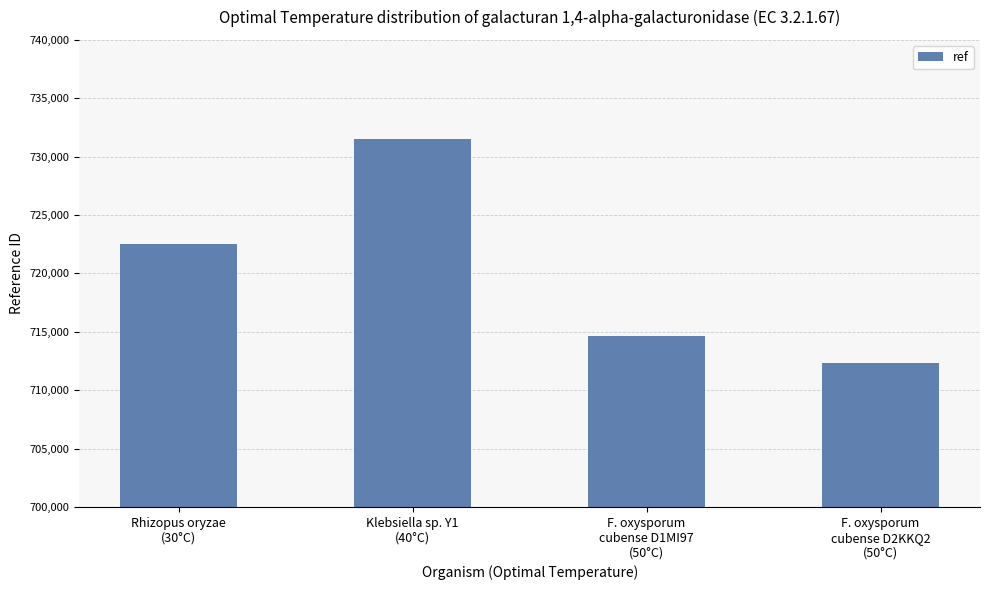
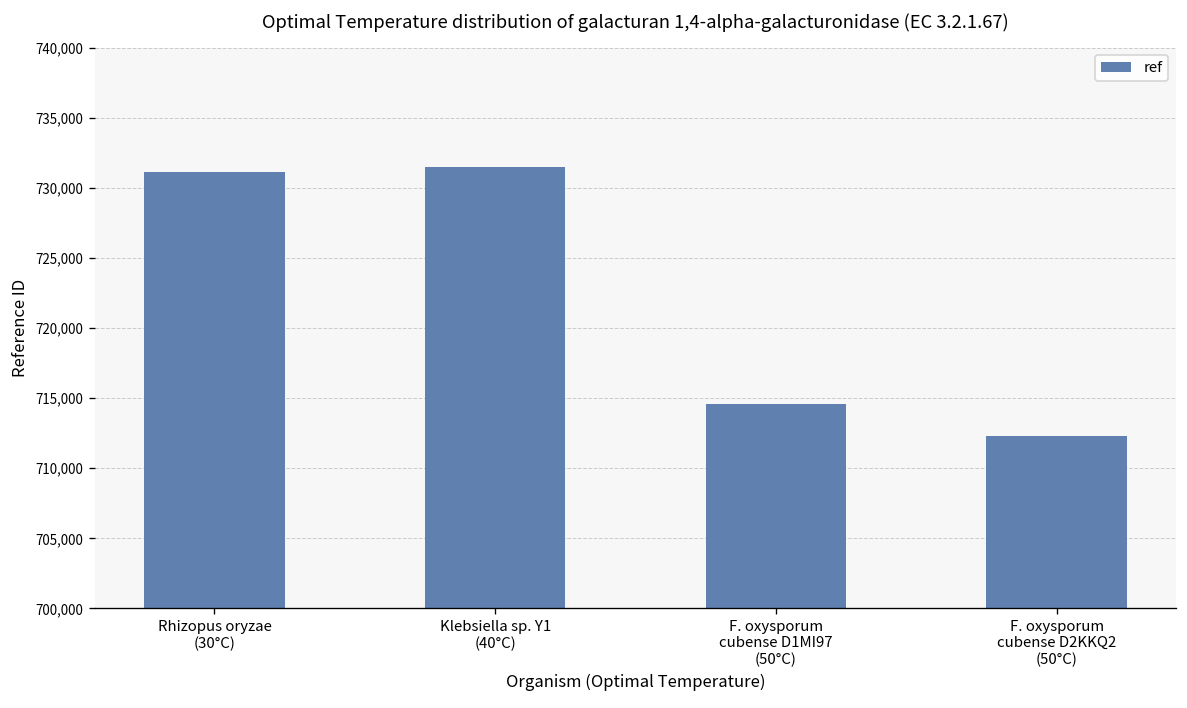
  {
-   "Rhizopus oryzae (30°C)": "722,500",
+   "Rhizopus oryzae (30°C)": "731,200",
    "Klebsiella sp. Y1 (40°C)": "731,500",
    "F. oxysporum cubense D1MI97 (50°C)": "714,600",
    "F. oxysporum cubense D2KKQ2 (50°C)": "712,300"
  }
